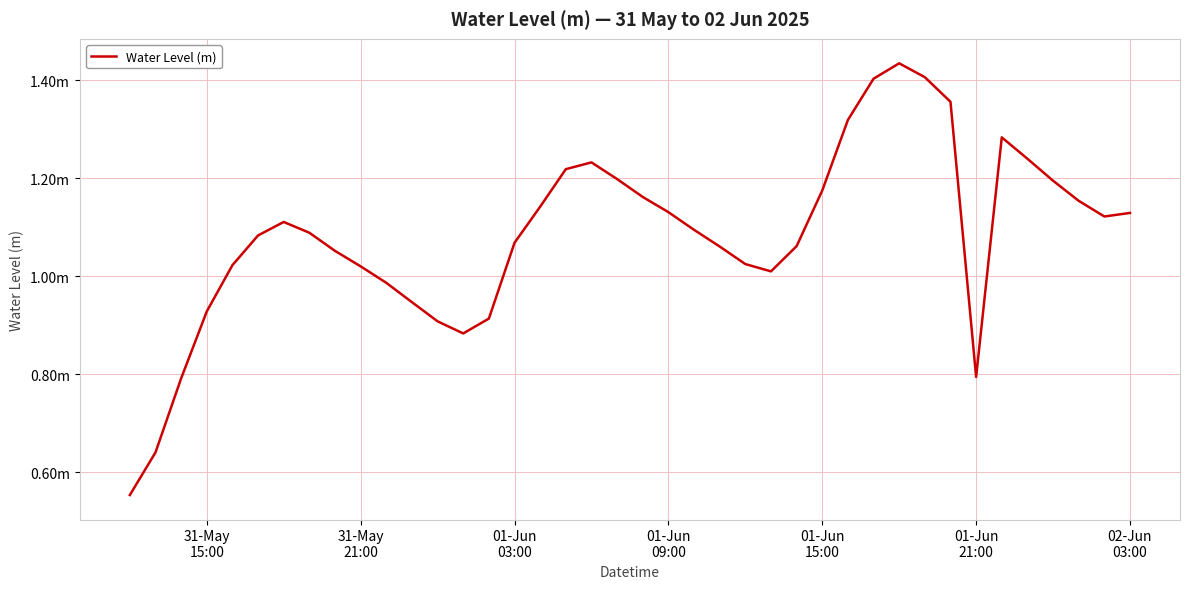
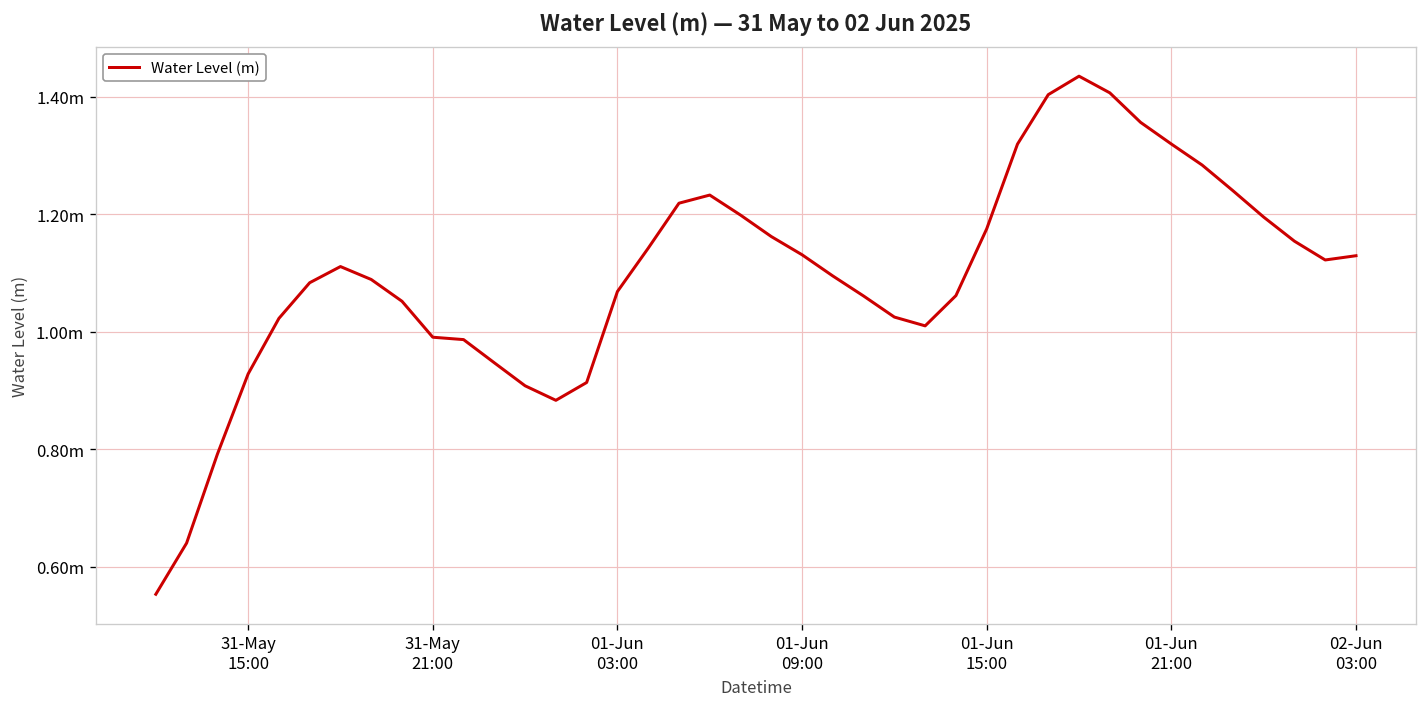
  {
    "31-May 15:00": "0.93m",
-   "31-May 21:00": "1.02m",
+   "31-May 21:00": "0.99m",
    "01-Jun 03:00": "1.07m",
    "01-Jun 09:00": "1.13m",
    "01-Jun 15:00": "1.18m",
-   "01-Jun 21:00": "0.79m",
+   "01-Jun 21:00": "1.32m",
    "02-Jun 03:00": "1.13m"
  }
